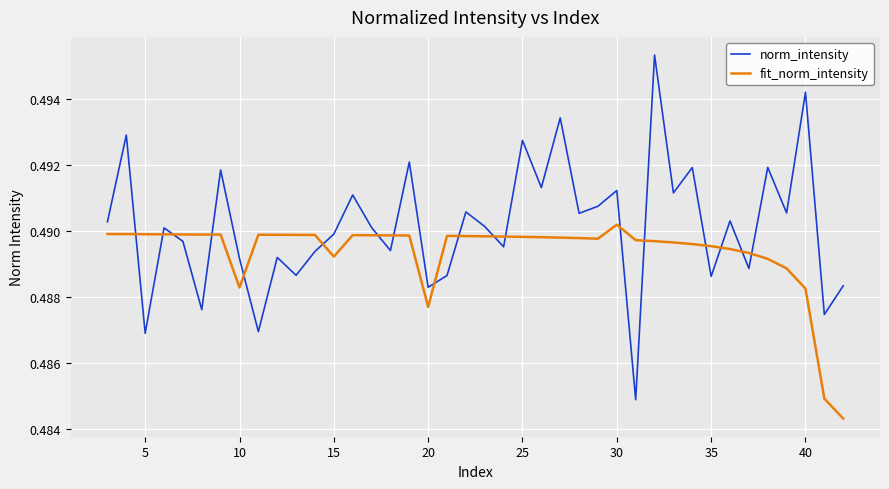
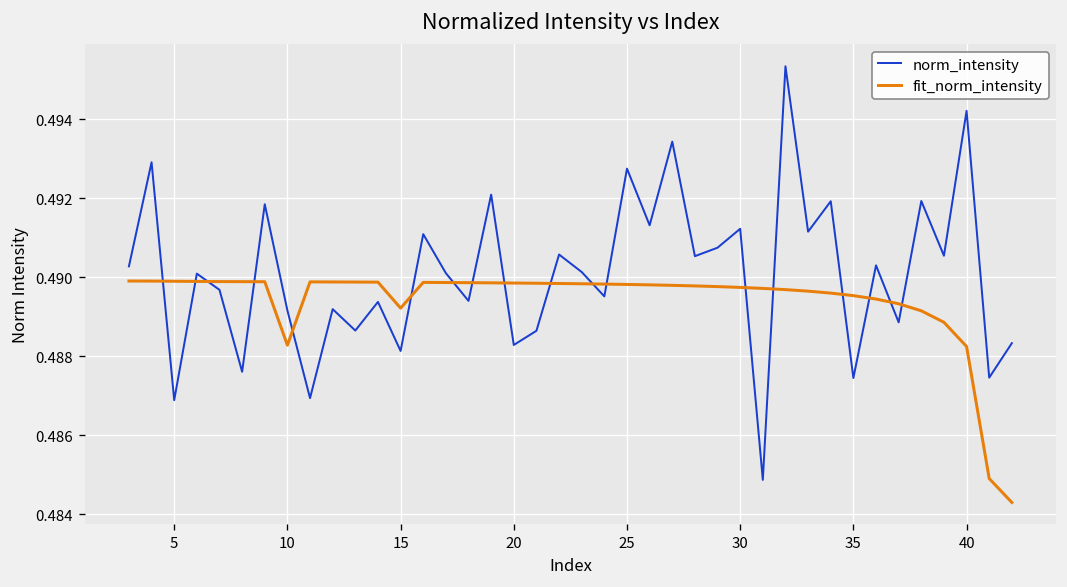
  {
    "norm_intensity": {
      "5": 0.4869,
      "10": 0.4892,
-     "15": 0.4899,
+     "15": 0.4881,
      "20": 0.4883,
      "25": 0.4928,
      "30": 0.4912,
-     "35": 0.4886,
+     "35": 0.4875,
      "40": 0.4942
    },
    "fit_norm_intensity": {
      "5": 0.4899,
      "10": 0.4883,
      "15": 0.4892,
-     "20": 0.4877,
+     "20": 0.4899,
      "25": 0.4898,
-     "30": 0.4902,
+     "30": 0.4897,
      "35": 0.4895,
      "40": 0.4883
    }
  }
